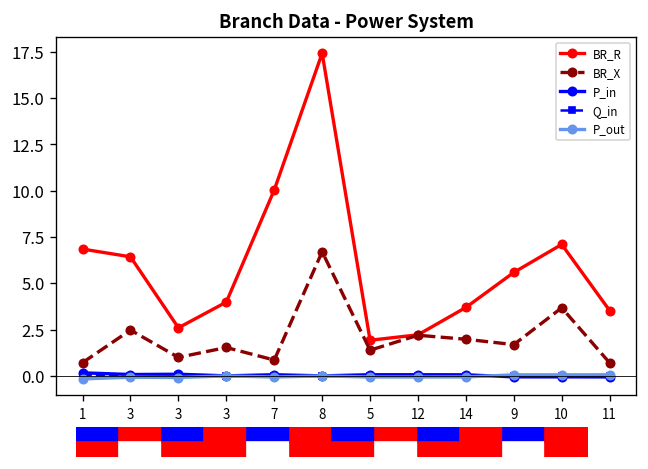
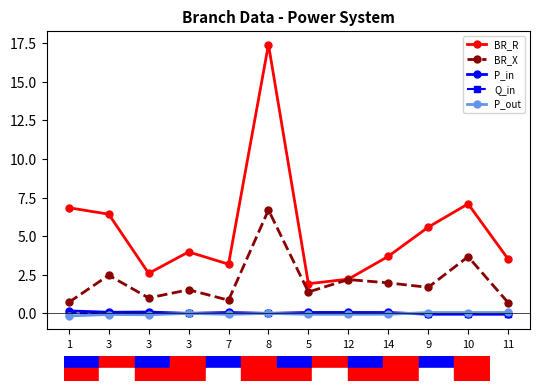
  {
    "BR_R": {
      "1": 6.8,
-     "7": 10.0,
+     "7": 3.2,
      "8": 17.4,
      "5": 1.9,
      "14": 3.7,
      "9": 5.6,
      "10": 7.1,
      "11": 3.5
    },
    "BR_X": {
      "1": 0.7,
      "7": 0.9,
      "8": 6.7,
      "5": 1.4,
      "14": 2.0,
      "9": 1.7,
      "10": 3.7,
      "11": 0.7
    },
    "P_out": {
      "1": -0.2
    }
  }
